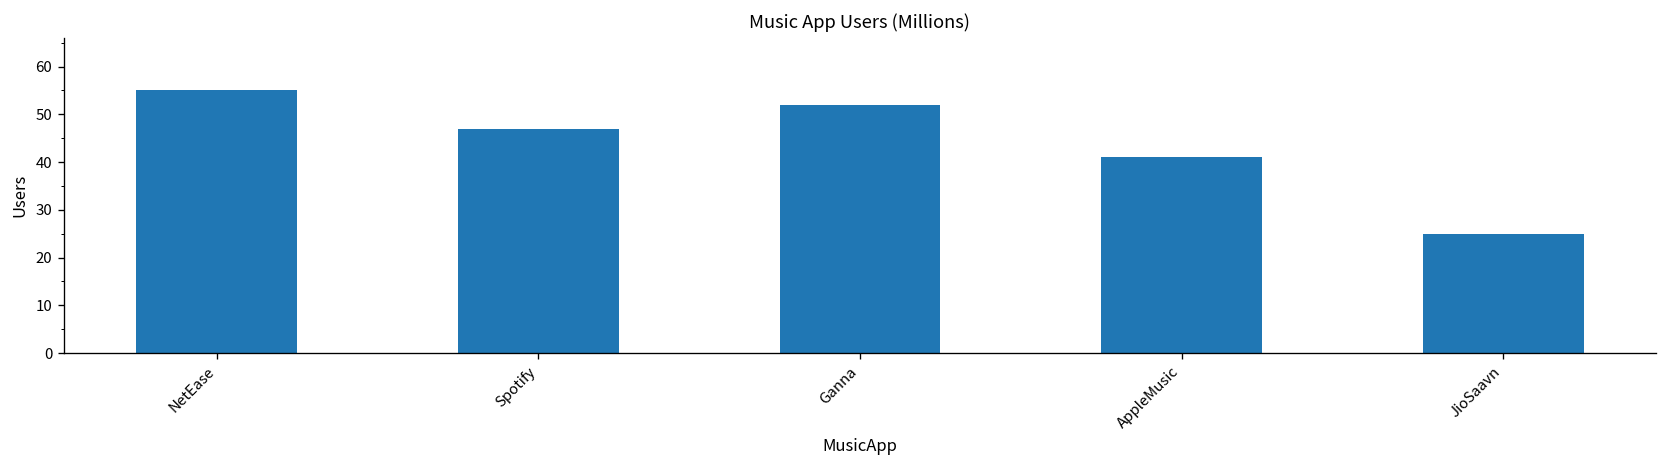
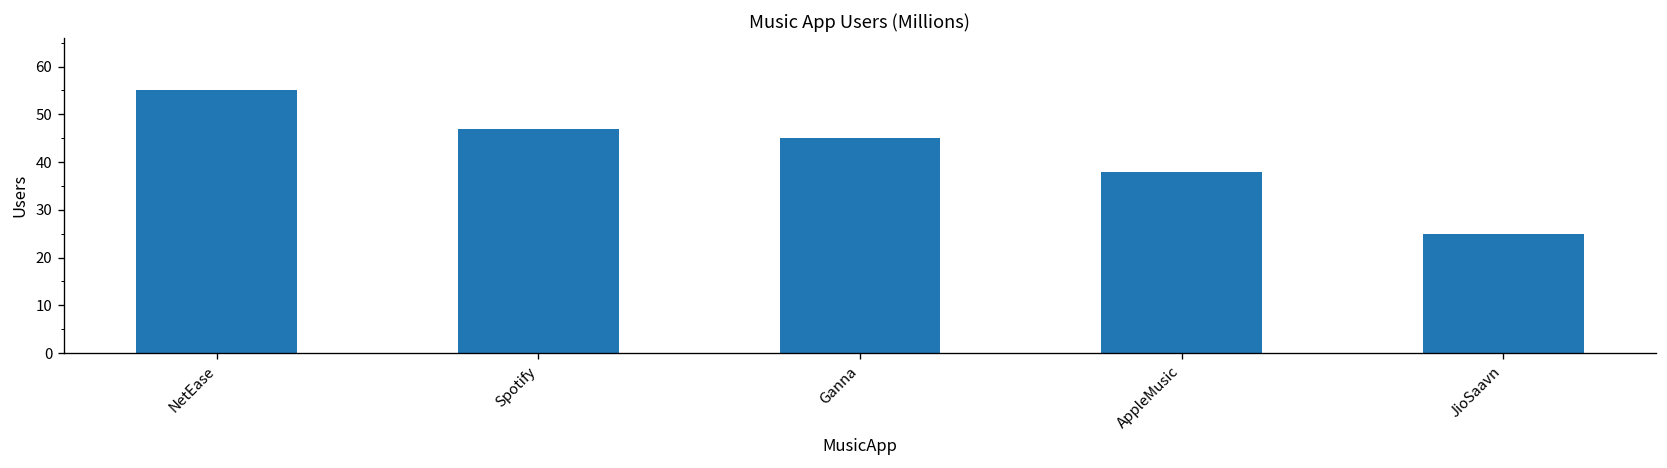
  {
    "NetEase": 55,
    "Spotify": 47,
-   "Ganna": 52,
-   "AppleMusic": 41,
+   "Ganna": 45,
+   "AppleMusic": 38,
    "JioSaavn": 25
  }
